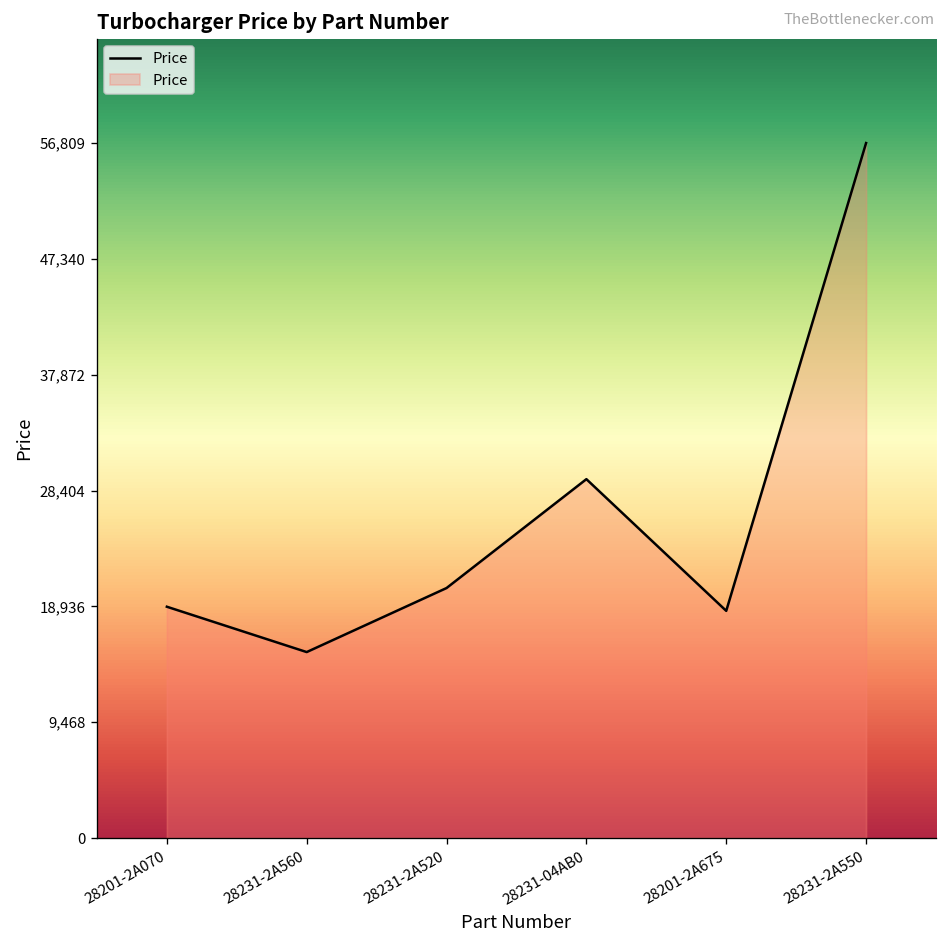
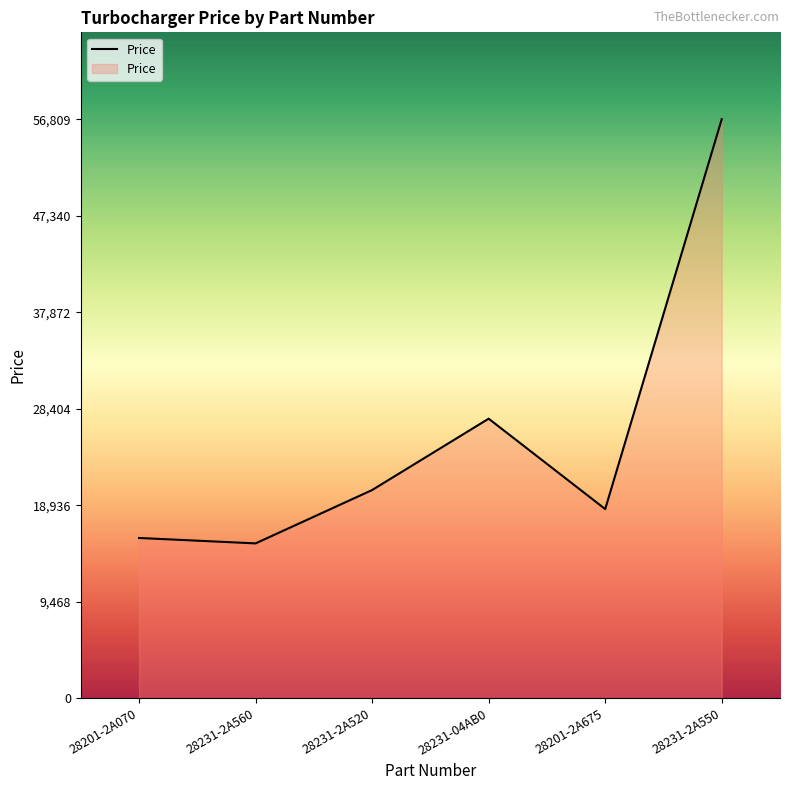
  {
-   "28201-2A070": "18,900",
+   "28201-2A070": "15,700",
    "28231-2A560": "15,200",
    "28231-2A520": "20,400",
-   "28231-04AB0": "29,300",
+   "28231-04AB0": "27,400",
    "28201-2A675": "18,600",
    "28231-2A550": "56,800"
  }
